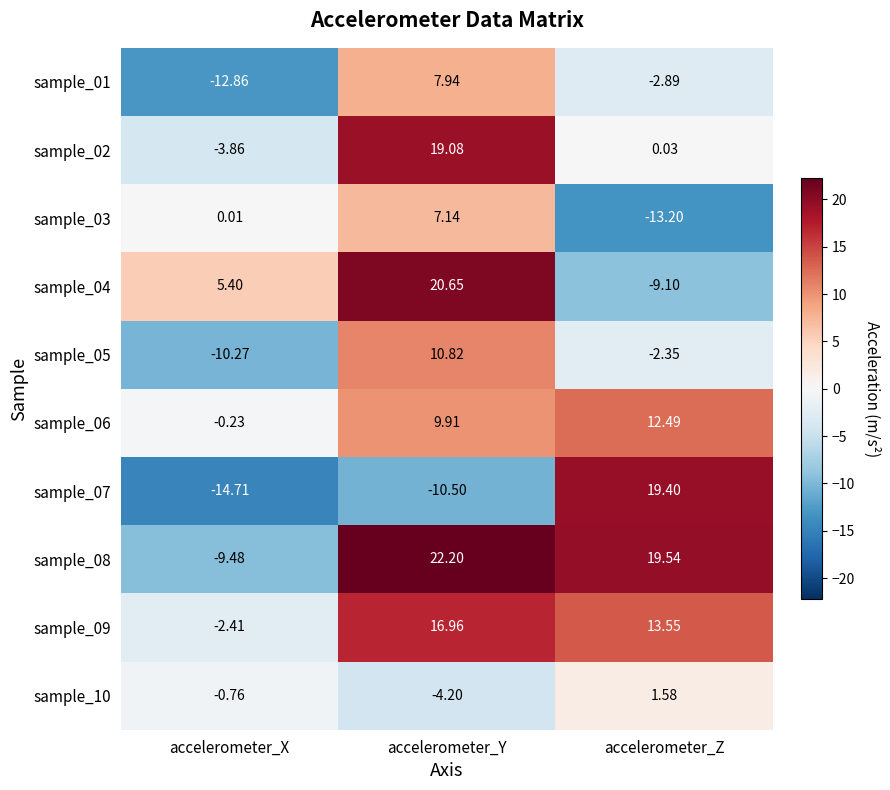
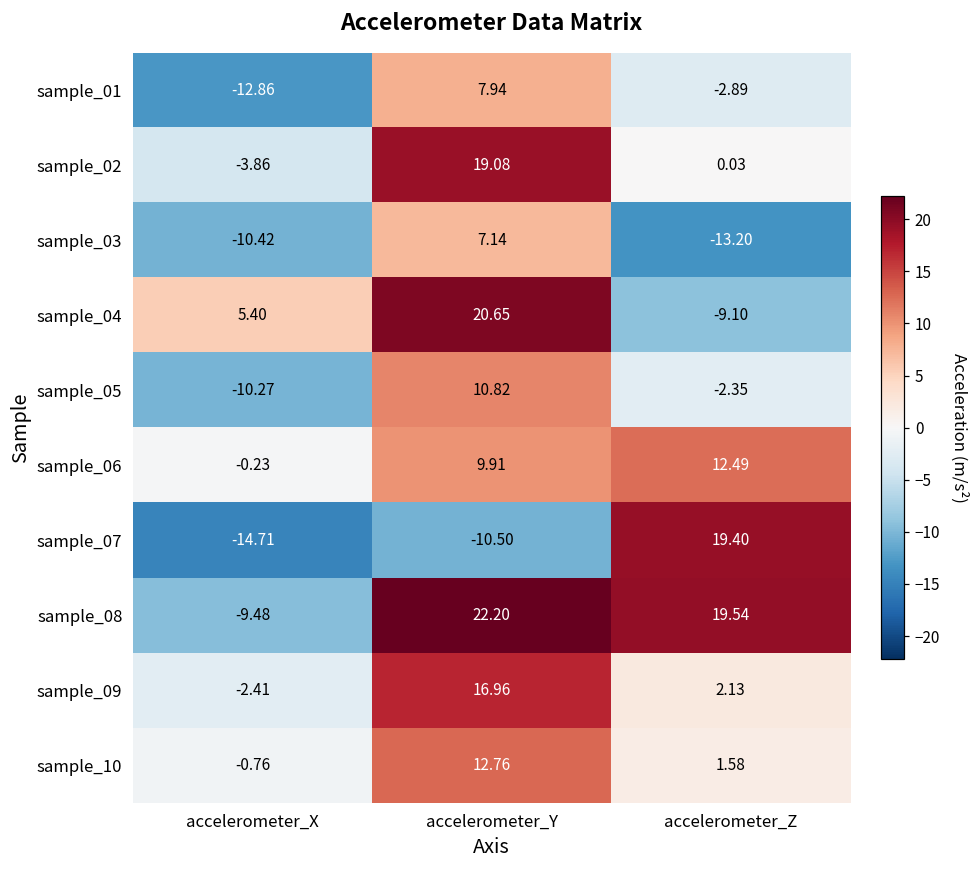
  {
    "sample_01": {
      "accelerometer_X": -12.86,
      "accelerometer_Y": 7.94,
      "accelerometer_Z": -2.89
    },
    "sample_02": {
      "accelerometer_X": -3.86,
      "accelerometer_Y": 19.08,
      "accelerometer_Z": 0.03
    },
    "sample_03": {
-     "accelerometer_X": 0.01,
+     "accelerometer_X": -10.42,
      "accelerometer_Y": 7.14,
      "accelerometer_Z": -13.20
    },
    "sample_04": {
      "accelerometer_X": 5.40,
      "accelerometer_Y": 20.65,
      "accelerometer_Z": -9.10
    },
    "sample_05": {
      "accelerometer_X": -10.27,
      "accelerometer_Y": 10.82,
      "accelerometer_Z": -2.35
    },
    "sample_06": {
      "accelerometer_X": -0.23,
      "accelerometer_Y": 9.91,
      "accelerometer_Z": 12.49
    },
    "sample_07": {
      "accelerometer_X": -14.71,
      "accelerometer_Y": -10.50,
      "accelerometer_Z": 19.40
    },
    "sample_08": {
      "accelerometer_X": -9.48,
      "accelerometer_Y": 22.20,
      "accelerometer_Z": 19.54
    },
    "sample_09": {
      "accelerometer_X": -2.41,
      "accelerometer_Y": 16.96,
-     "accelerometer_Z": 13.55
+     "accelerometer_Z": 2.13
    },
    "sample_10": {
      "accelerometer_X": -0.76,
-     "accelerometer_Y": -4.20,
+     "accelerometer_Y": 12.76,
      "accelerometer_Z": 1.58
    }
  }
